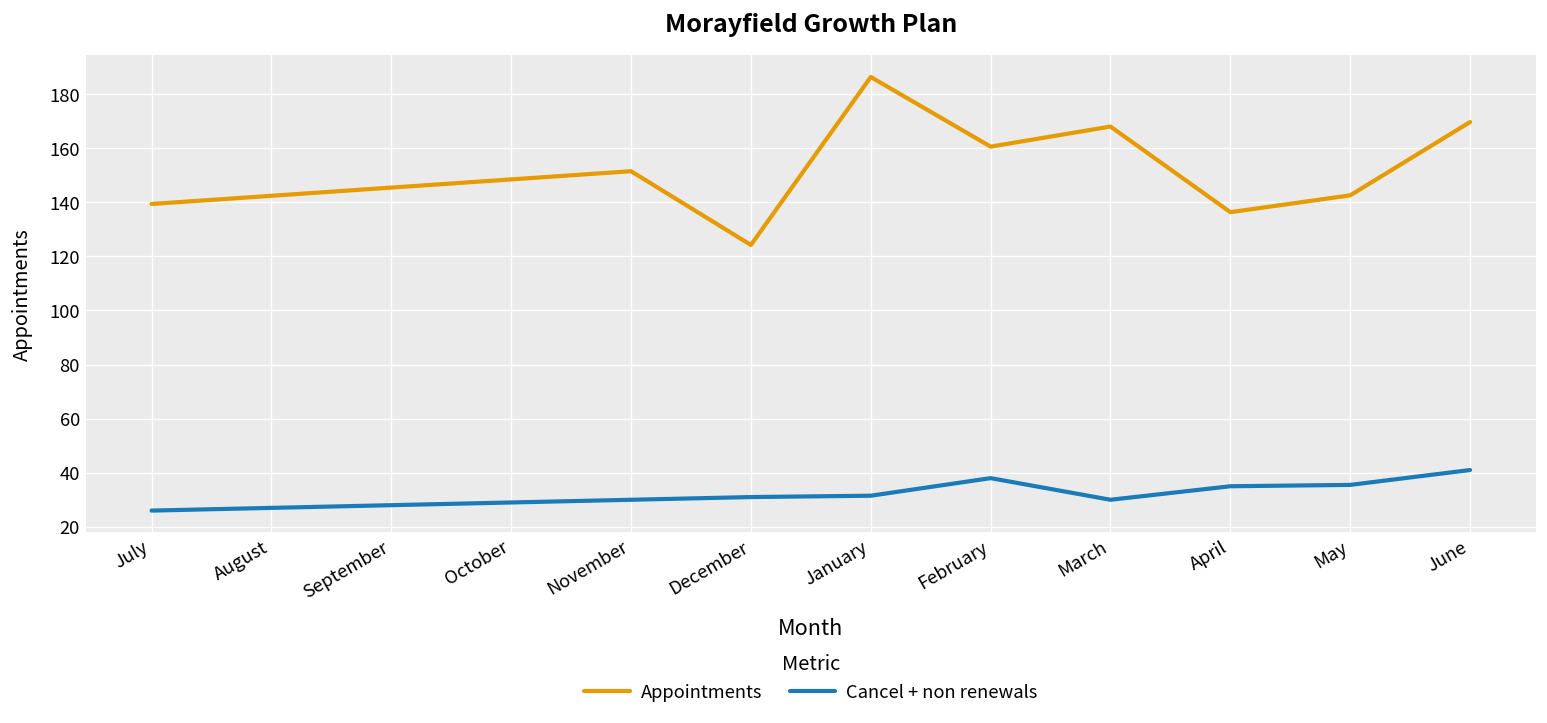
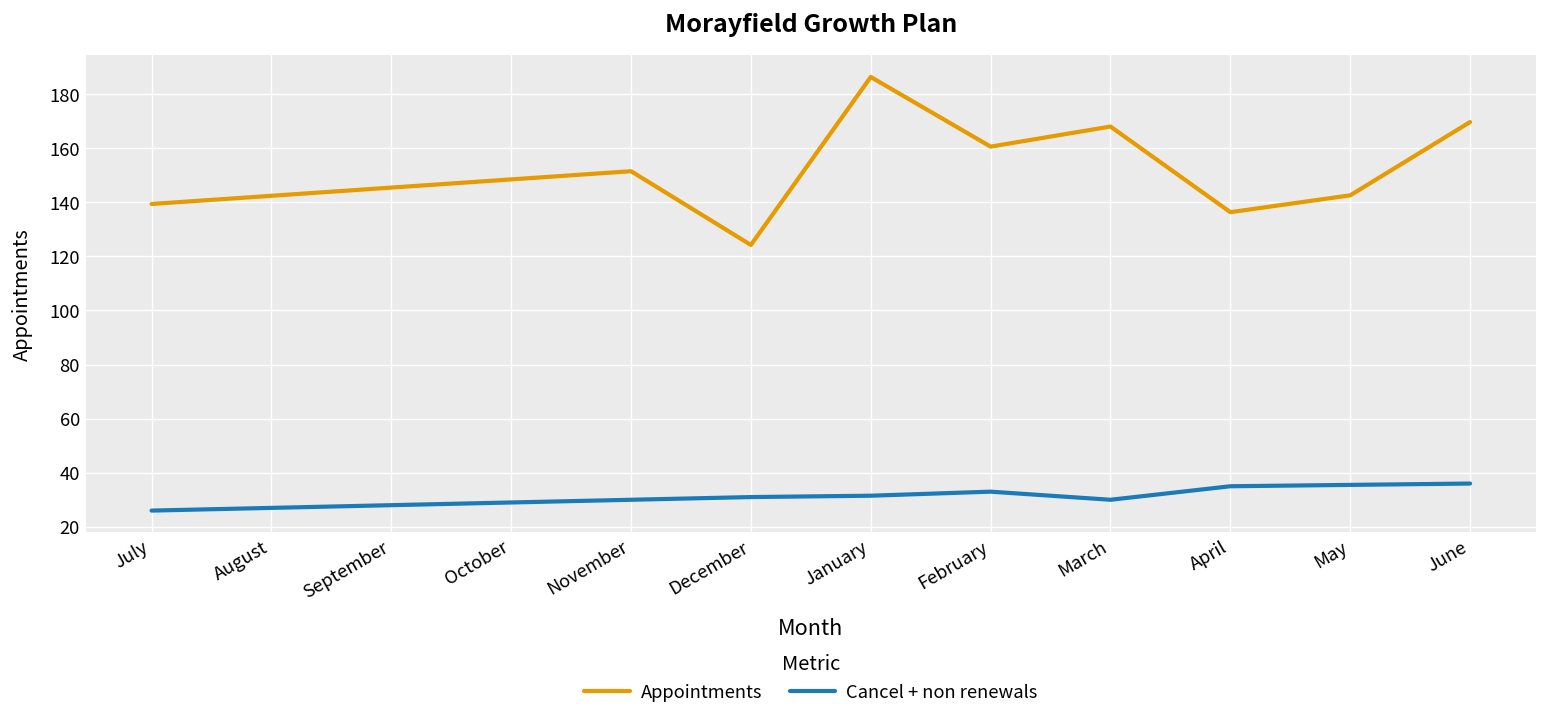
  {
    "Appointments": {
      "July": 139,
      "August": 142,
      "September": 145,
      "October": 148,
      "November": 152,
      "December": 124,
      "January": 186,
      "February": 161,
      "March": 168,
      "April": 136,
      "May": 143,
      "June": 170
    },
    "Cancel + non renewals": {
      "July": 26,
      "August": 27,
      "September": 28,
      "October": 29,
      "November": 30,
      "December": 31,
      "January": 32,
-     "February": 38,
+     "February": 33,
      "March": 30,
      "April": 35,
      "May": 36,
-     "June": 41
+     "June": 36
    }
  }
